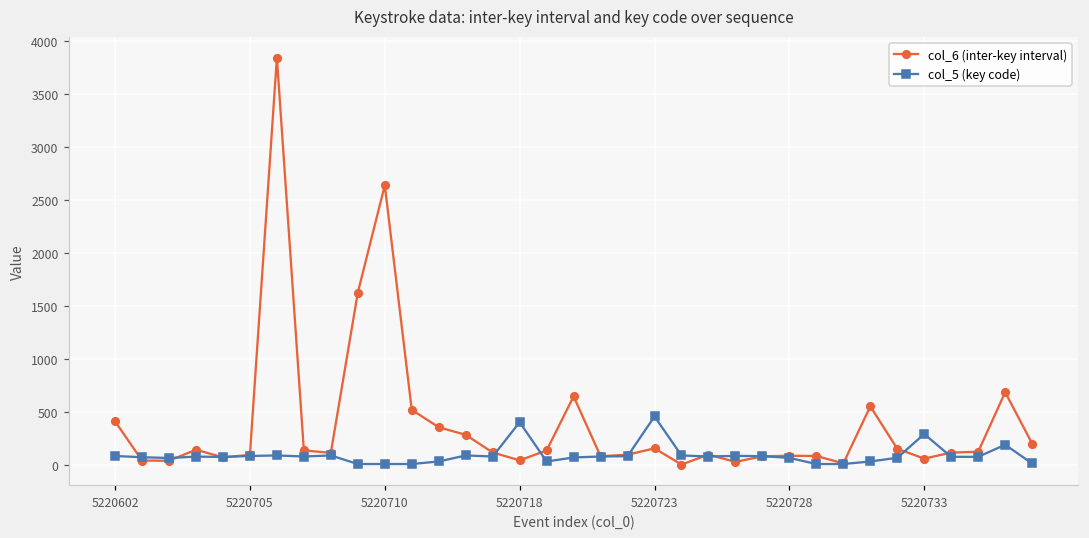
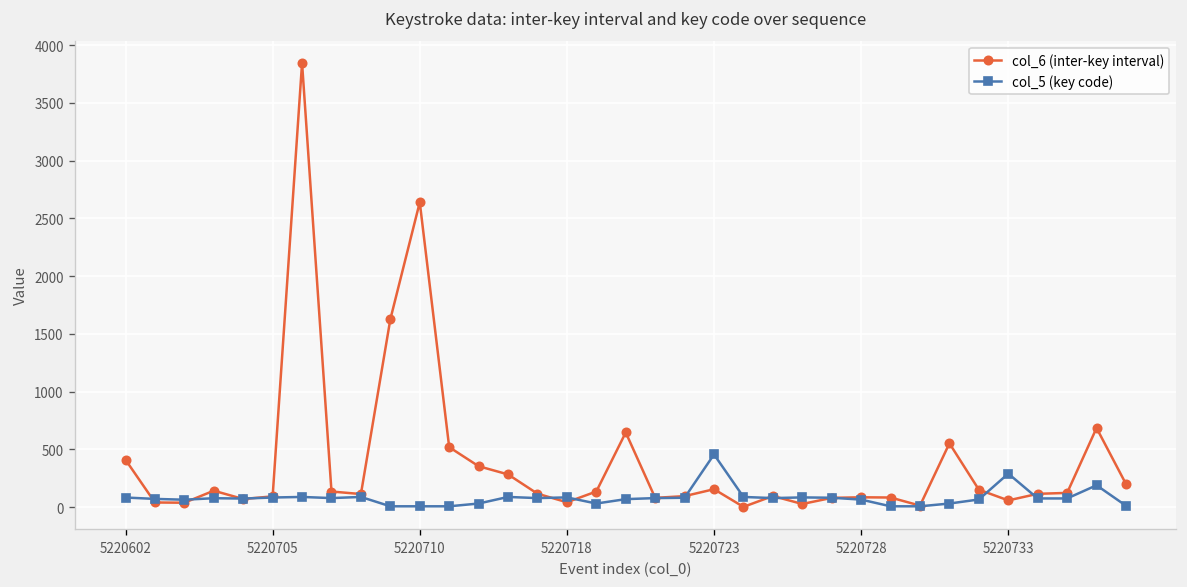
  {
    "col_6 (inter-key interval)": {
      "5220602": 400,
      "5220710": 2600,
      "5220718": 0,
      "5220723": 200,
      "5220733": 100
    },
    "col_5 (key code)": {
      "5220602": 100,
      "5220710": 0,
-     "5220718": 400,
+     "5220718": 100,
      "5220723": 500,
      "5220733": 300
    }
  }
